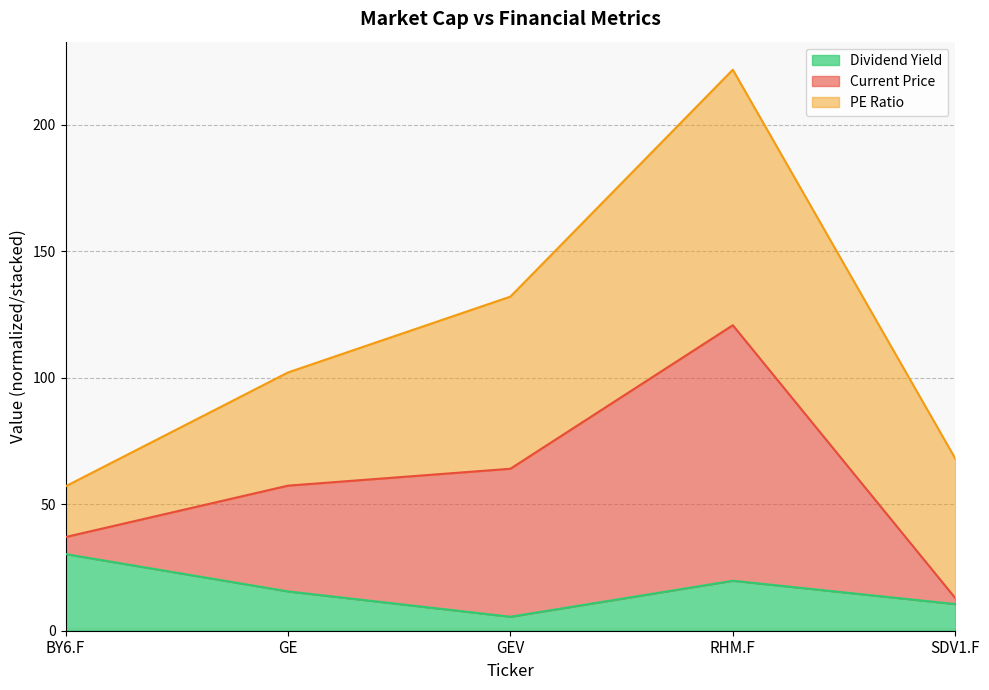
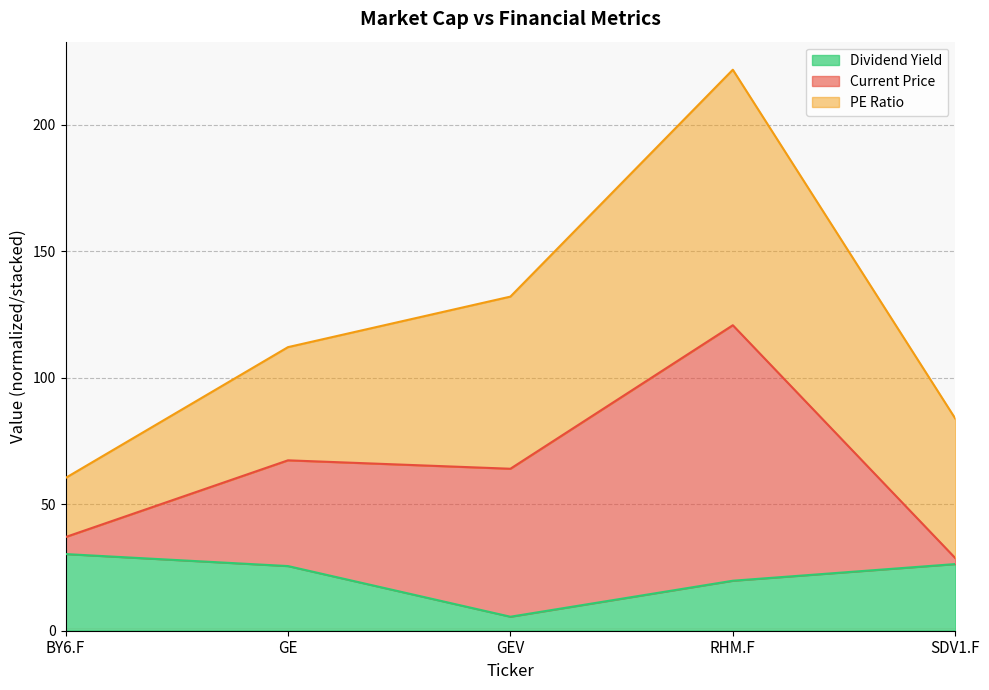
  {
    "Dividend Yield": {
      "BY6.F": 30,
-     "GE": 16,
+     "GE": 26,
      "GEV": 6,
      "RHM.F": 20,
-     "SDV1.F": 11
+     "SDV1.F": 26
    },
    "Current Price": {
      "BY6.F": 7,
      "GE": 42,
      "GEV": 59,
      "RHM.F": 101,
      "SDV1.F": 2
    },
    "PE Ratio": {
-     "BY6.F": 20,
+     "BY6.F": 23,
      "GE": 45,
      "GEV": 68,
      "RHM.F": 101,
      "SDV1.F": 55
    }
  }
